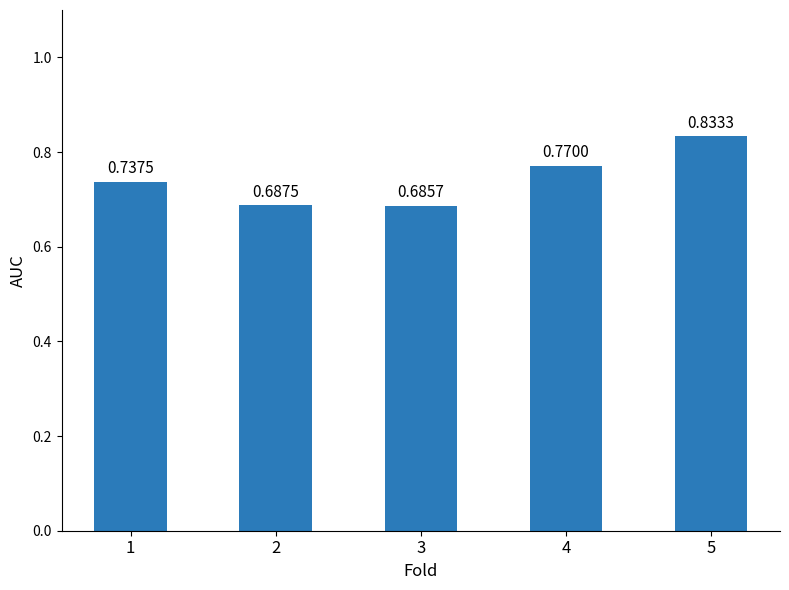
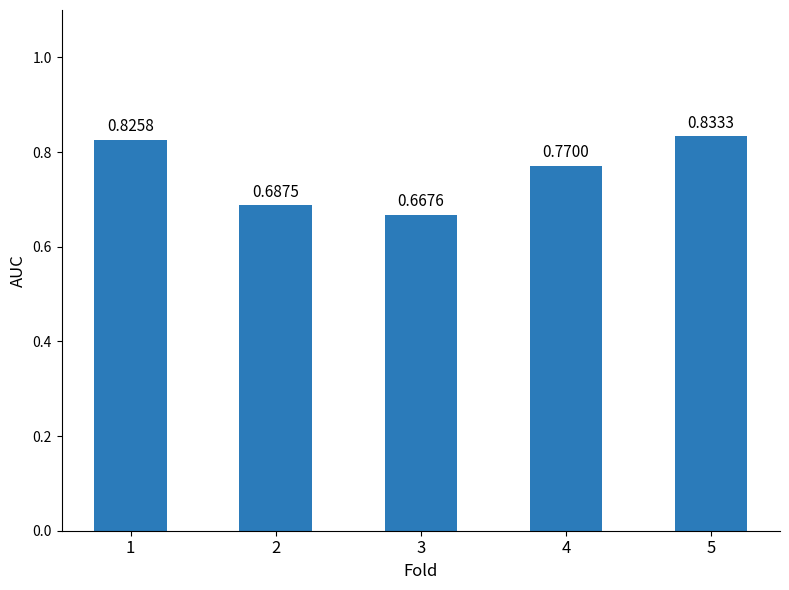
  {
-   "1": 0.7375,
+   "1": 0.8258,
    "2": 0.6875,
-   "3": 0.6857,
+   "3": 0.6676,
    "4": 0.7700,
    "5": 0.8333
  }
